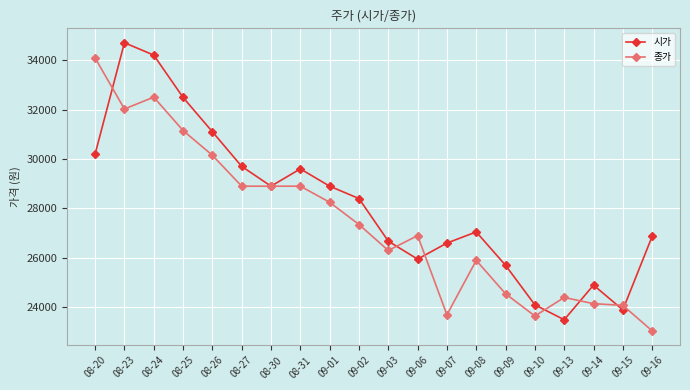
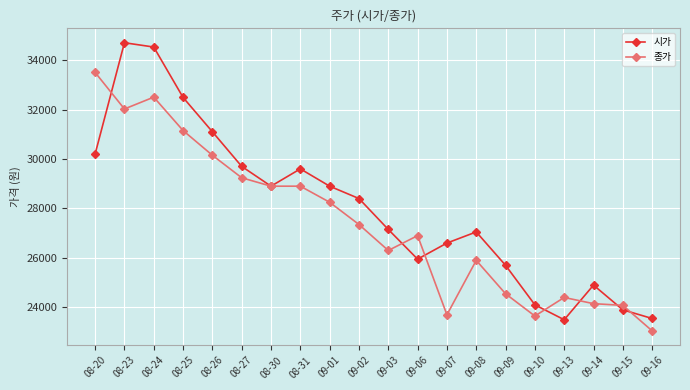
  {
    "시가": {
      "08-20": 30200,
      "08-23": 34700,
-     "08-24": 34200,
+     "08-24": 34500,
      "08-25": 32500,
      "08-26": 31100,
      "08-27": 29700,
      "08-31": 29600,
      "09-01": 28900,
      "09-02": 28400,
-     "09-03": 26700,
+     "09-03": 27200,
      "09-06": 26000,
      "09-07": 26600,
      "09-08": 27100,
      "09-09": 25700,
      "09-10": 24100,
      "09-13": 23500,
      "09-14": 24900,
      "09-15": 23900,
-     "09-16": 26900
+     "09-16": 23600
    },
    "종가": {
-     "08-20": 34100,
+     "08-20": 33500,
      "08-23": 32000,
      "08-24": 32500,
      "08-25": 31200,
      "08-26": 30200,
-     "08-27": 28900,
+     "08-27": 29200,
      "08-31": 28900,
      "09-01": 28300,
      "09-02": 27400,
      "09-03": 26300,
      "09-06": 26900,
      "09-07": 23700,
      "09-08": 25900,
      "09-09": 24600,
      "09-10": 23700,
      "09-13": 24400,
      "09-14": 24200,
      "09-15": 24100,
      "09-16": 23100
    }
  }
